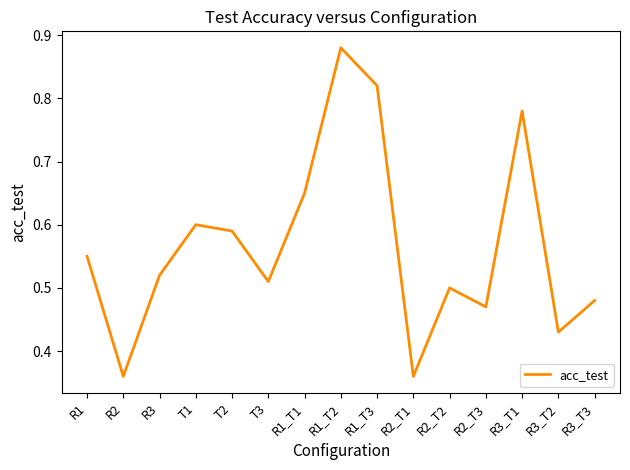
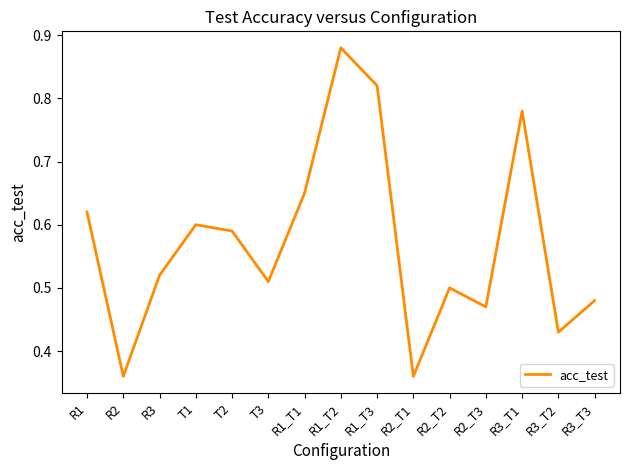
  {
-   "R1": 0.55,
+   "R1": 0.62,
    "R2": 0.36,
    "R3": 0.52,
    "T1": 0.60,
    "T2": 0.59,
    "T3": 0.51,
    "R1_T1": 0.65,
    "R1_T2": 0.88,
    "R1_T3": 0.82,
    "R2_T1": 0.36,
    "R2_T2": 0.50,
    "R2_T3": 0.47,
    "R3_T1": 0.78,
    "R3_T2": 0.43,
    "R3_T3": 0.48
  }
